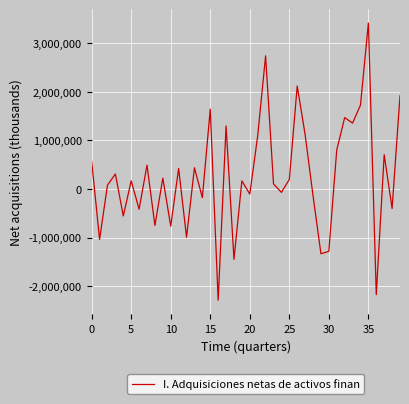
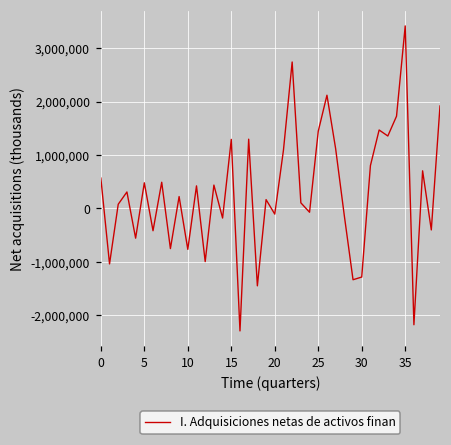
  {
    "0": "600,000",
-   "5": "200,000",
+   "5": "500,000",
    "10": "-800,000",
-   "15": "1,600,000",
+   "15": "1,300,000",
    "20": "-100,000",
-   "25": "200,000",
+   "25": "1,400,000",
    "30": "-1,300,000",
    "35": "3,400,000"
  }
